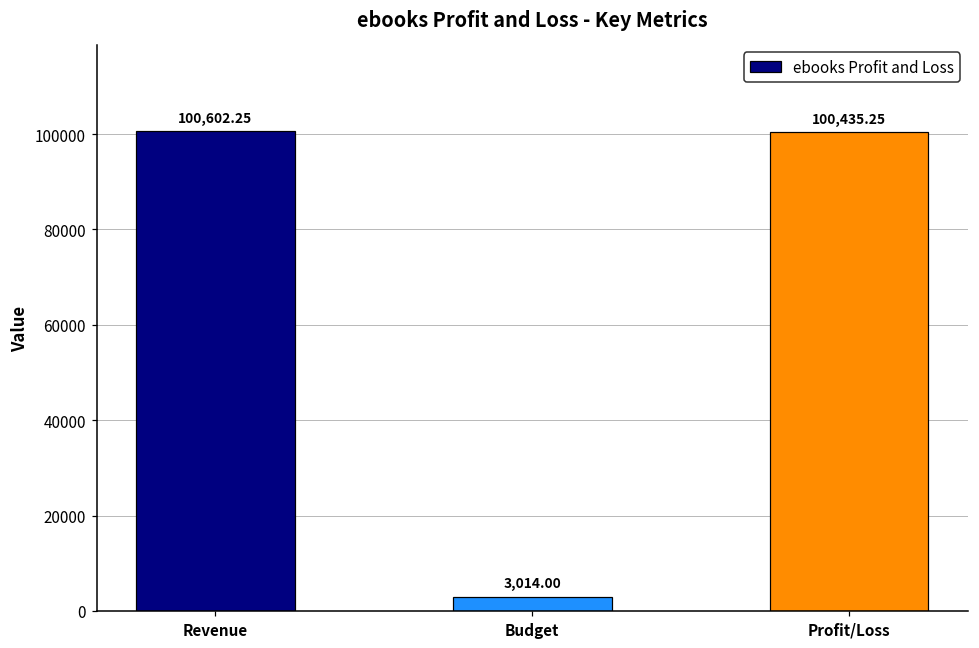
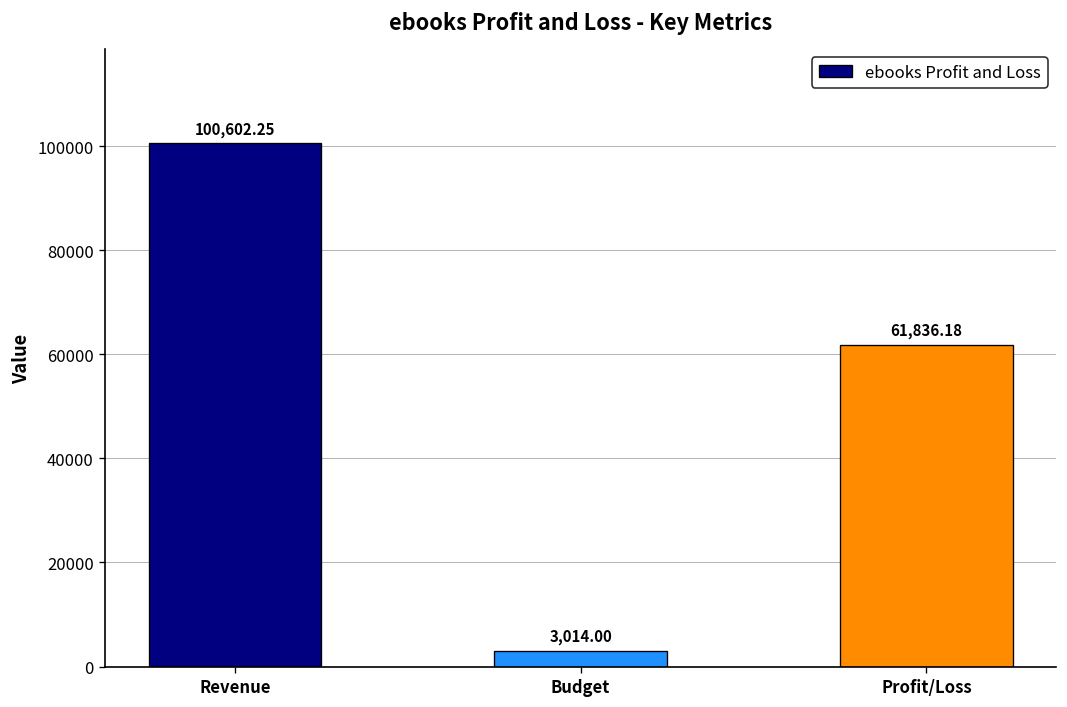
  {
    "Revenue": "100,602.25",
    "Budget": "3,014.00",
-   "Profit/Loss": "100,435.25"
+   "Profit/Loss": "61,836.18"
  }
